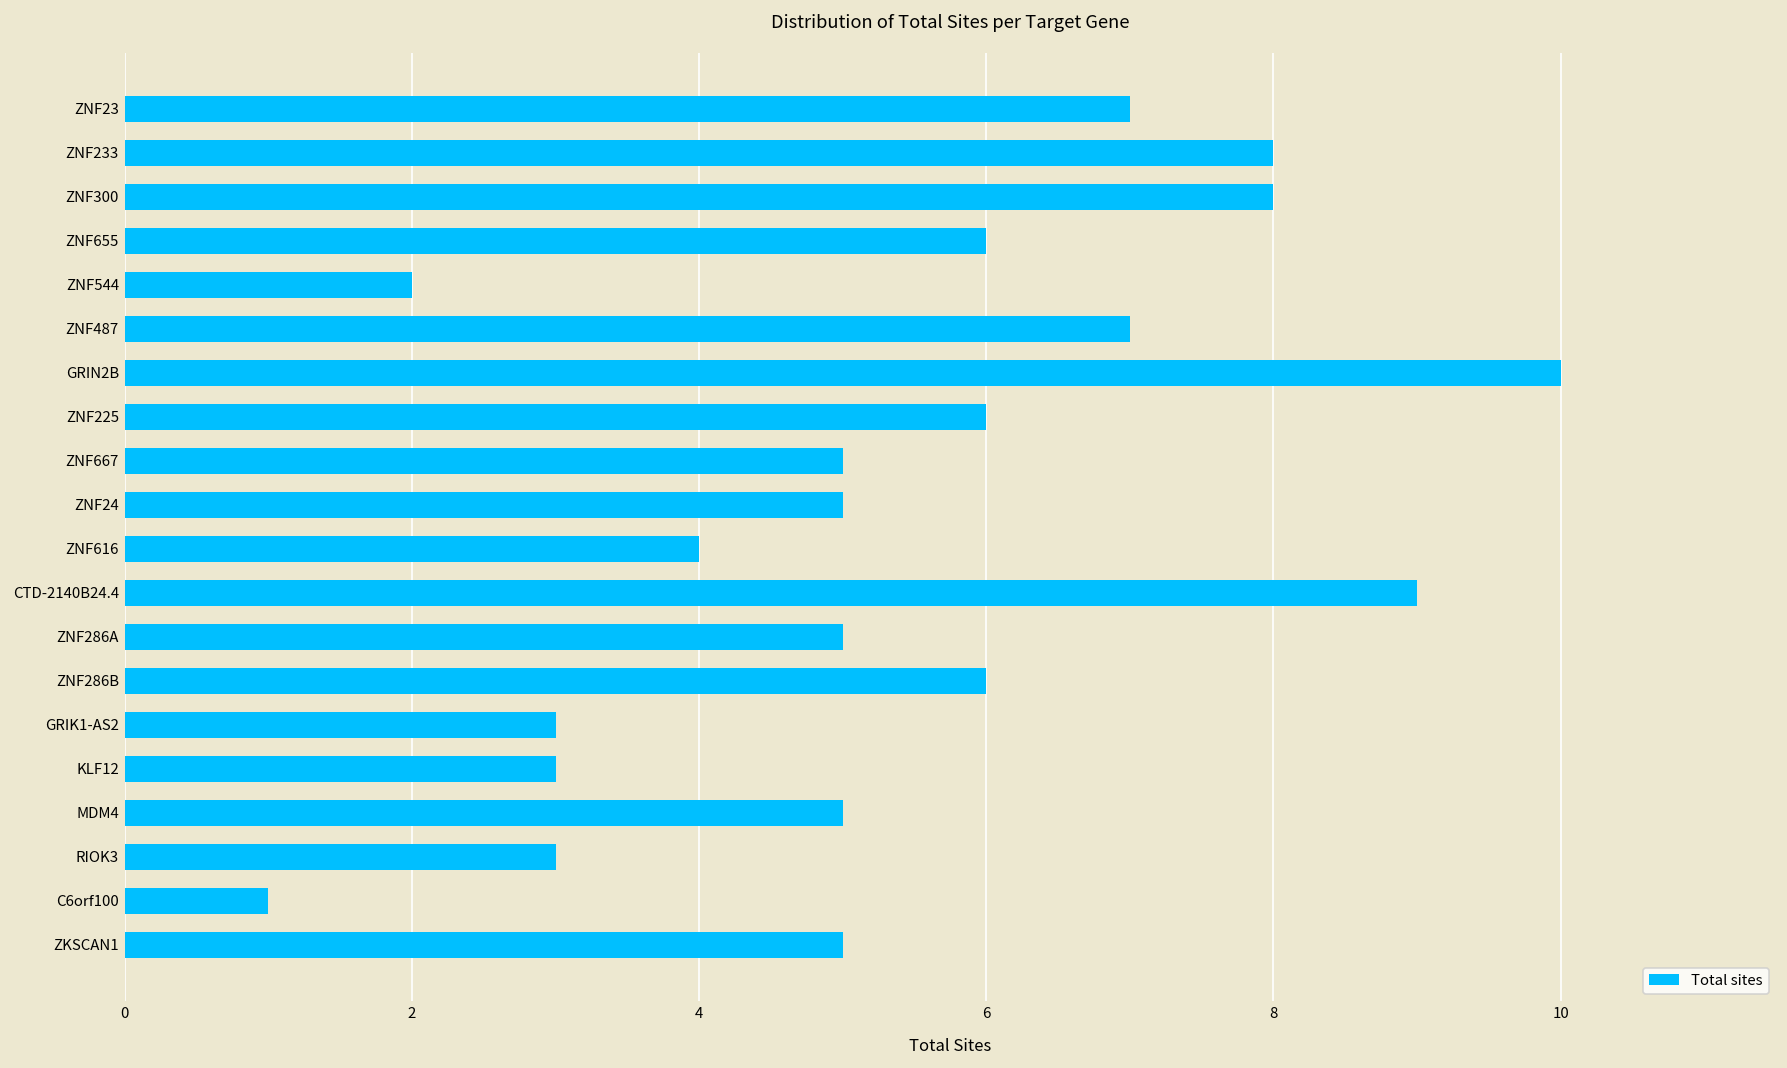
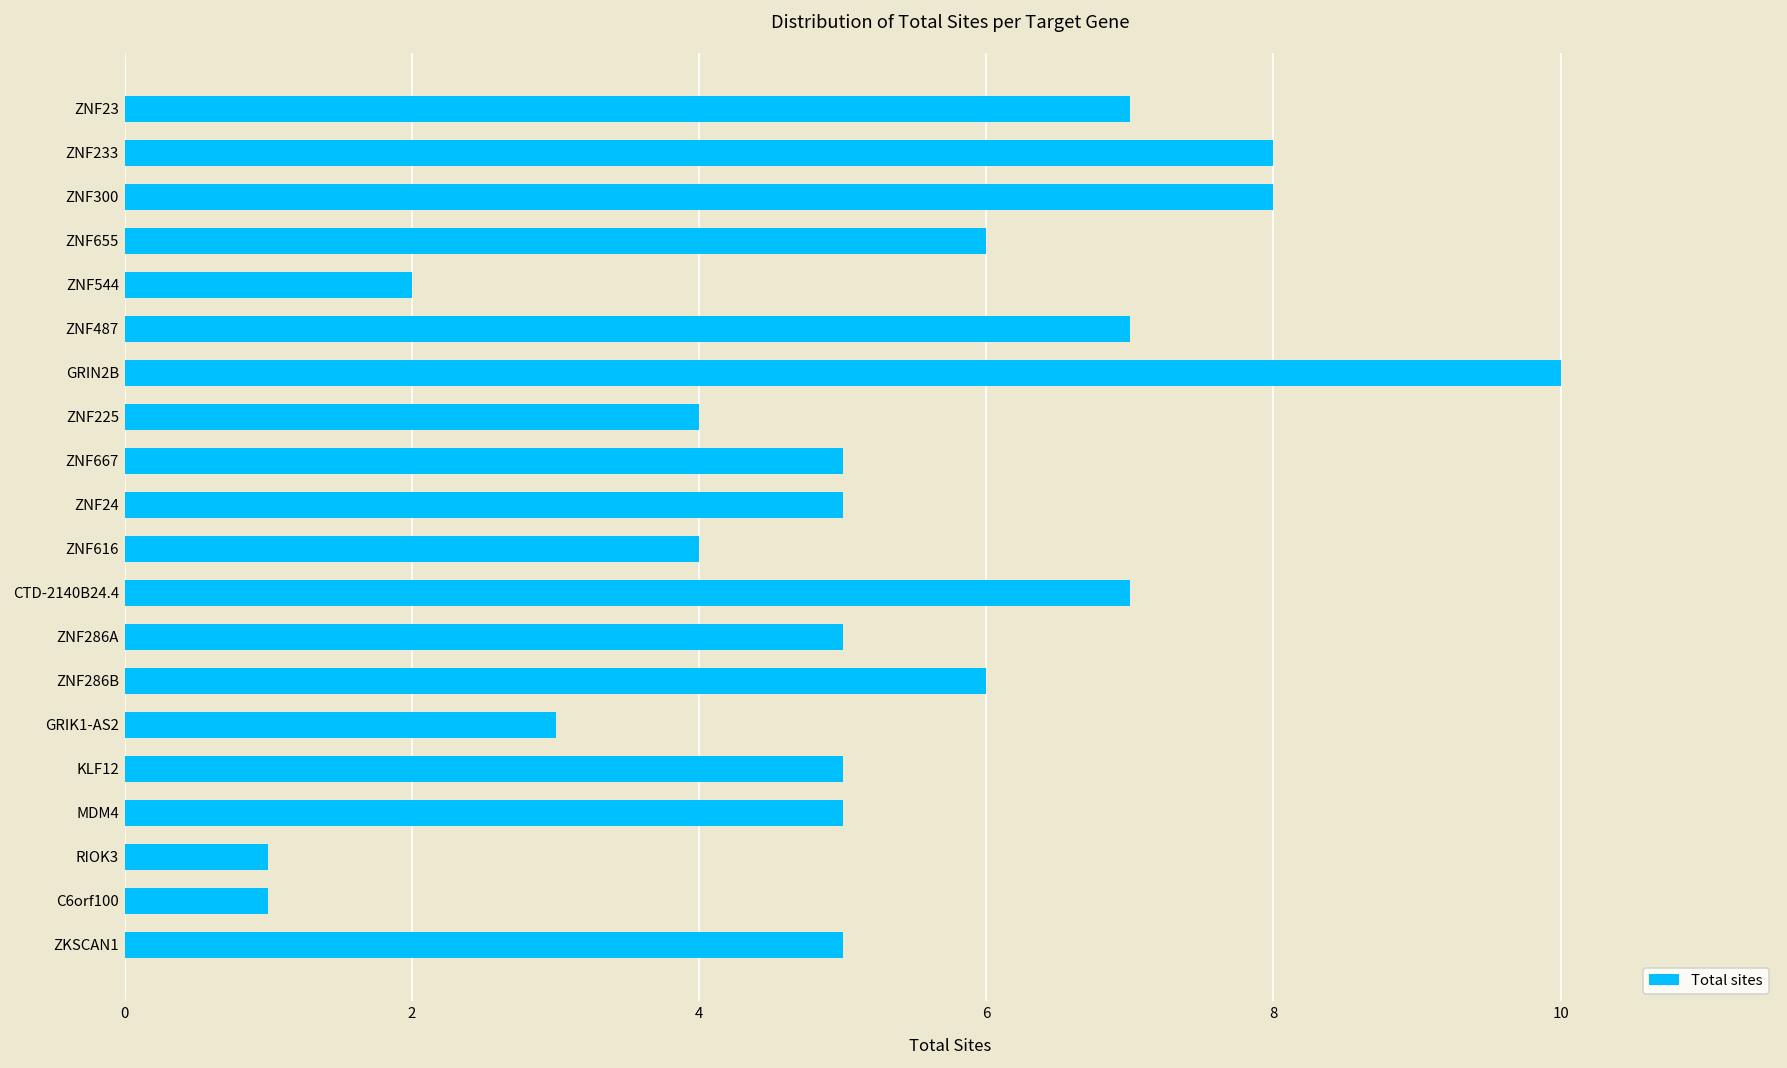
  {
    "ZNF23": 7,
    "ZNF233": 8,
    "ZNF300": 8,
    "ZNF655": 6,
    "ZNF544": 2,
    "ZNF487": 7,
    "GRIN2B": 10,
-   "ZNF225": 6,
+   "ZNF225": 4,
    "ZNF667": 5,
    "ZNF24": 5,
    "ZNF616": 4,
-   "CTD-2140B24.4": 9,
+   "CTD-2140B24.4": 7,
    "ZNF286A": 5,
    "ZNF286B": 6,
    "GRIK1-AS2": 3,
-   "KLF12": 3,
+   "KLF12": 5,
    "MDM4": 5,
-   "RIOK3": 3,
+   "RIOK3": 1,
    "C6orf100": 1,
    "ZKSCAN1": 5
  }
